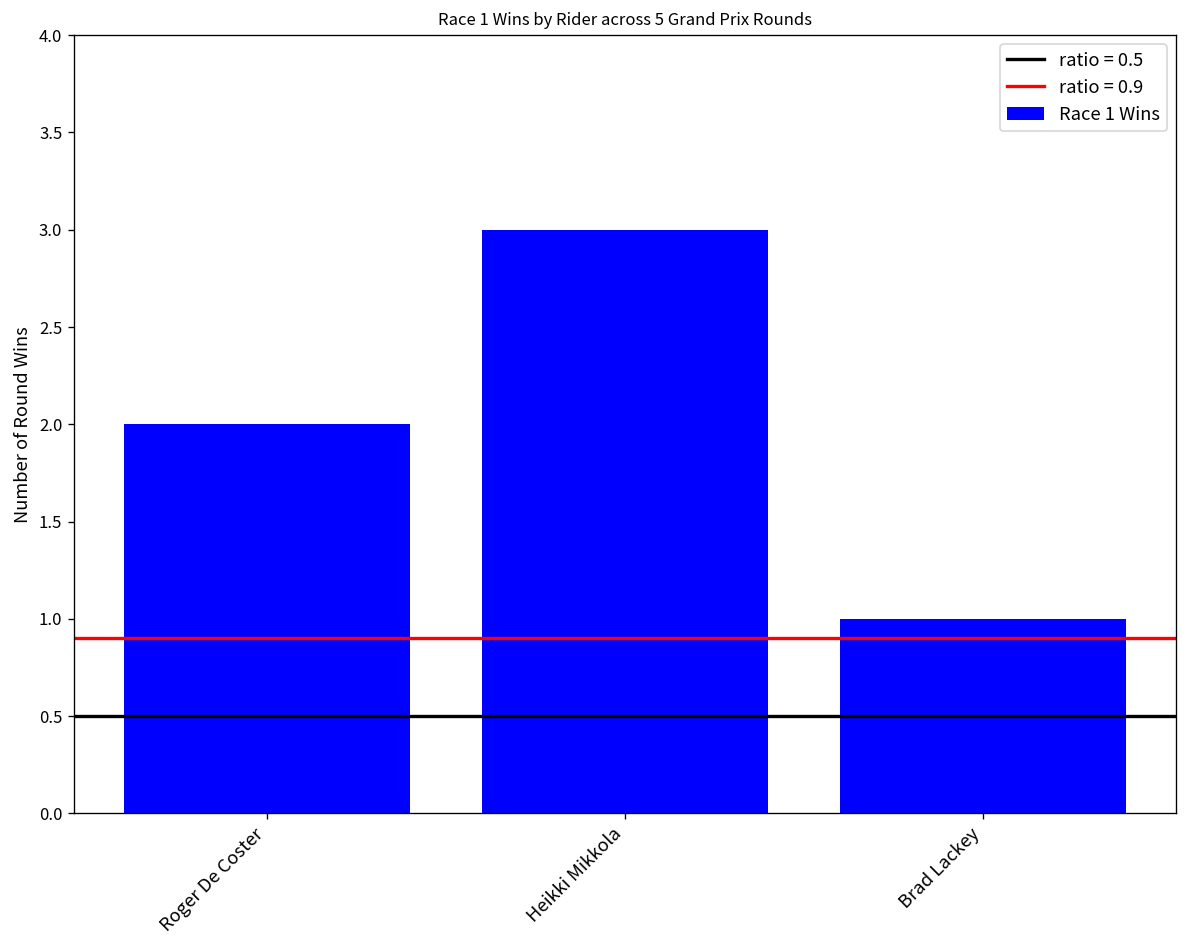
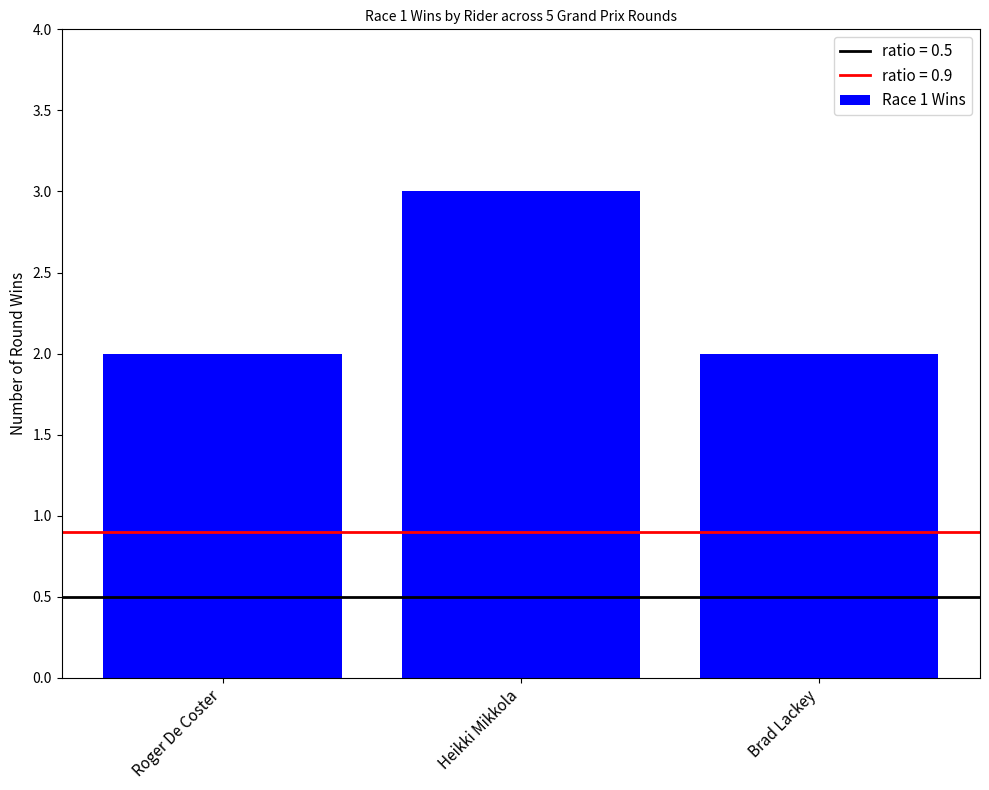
  {
    "Roger De Coster": 2,
    "Heikki Mikkola": 3,
-   "Brad Lackey": 1
+   "Brad Lackey": 2
  }
